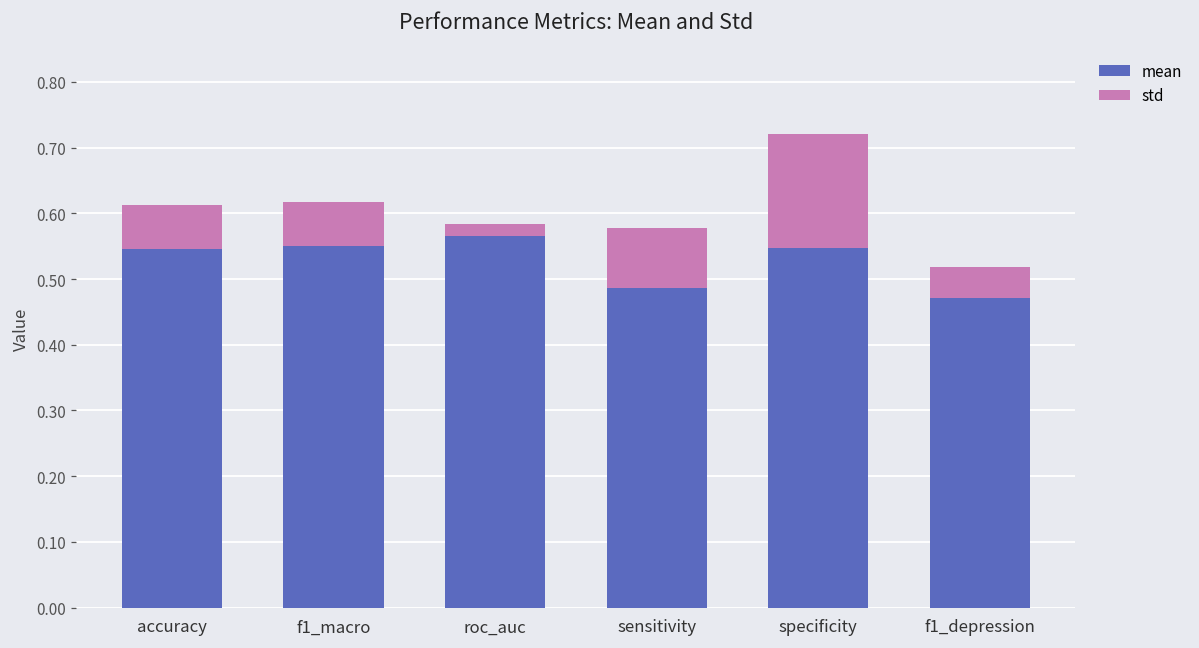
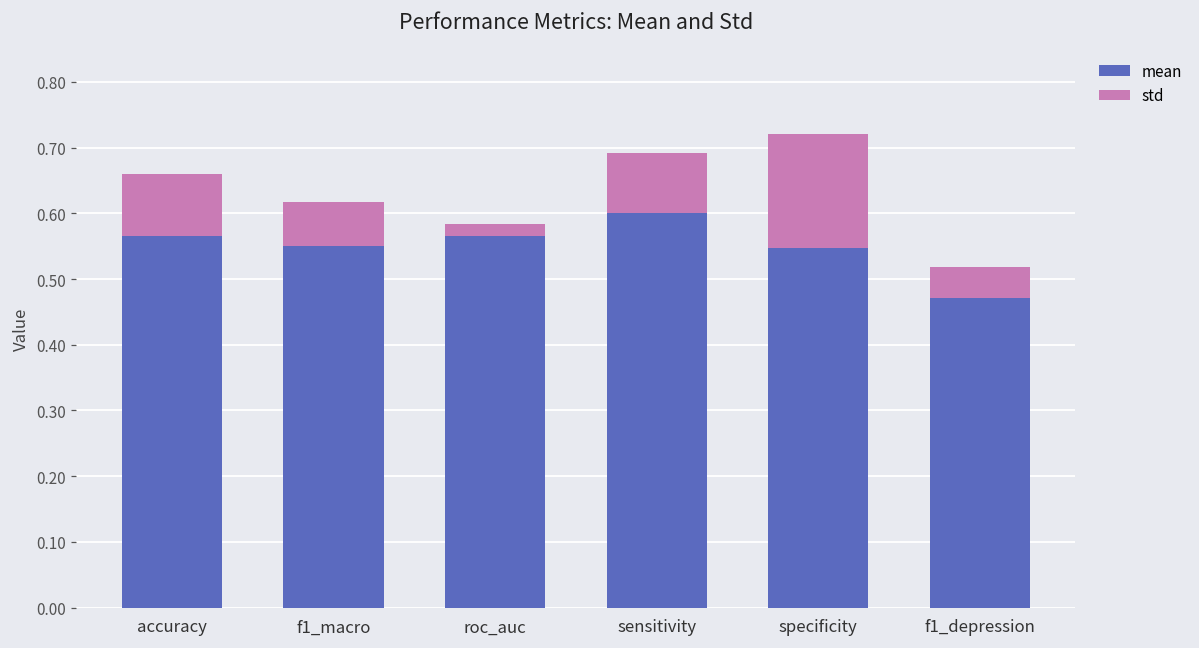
  {
    "mean": {
-     "accuracy": 0.55,
+     "accuracy": 0.57,
      "f1_macro": 0.55,
      "roc_auc": 0.57,
-     "sensitivity": 0.49,
+     "sensitivity": 0.60,
      "specificity": 0.55,
      "f1_depression": 0.47
    },
    "std": {
-     "accuracy": 0.07,
+     "accuracy": 0.09,
      "f1_macro": 0.07,
      "roc_auc": 0.02,
      "sensitivity": 0.09,
      "specificity": 0.17,
      "f1_depression": 0.05
    }
  }
